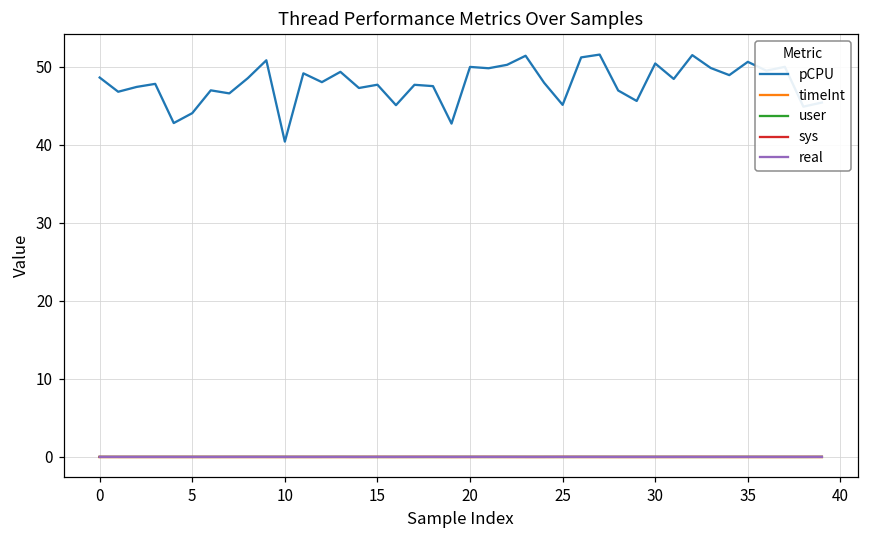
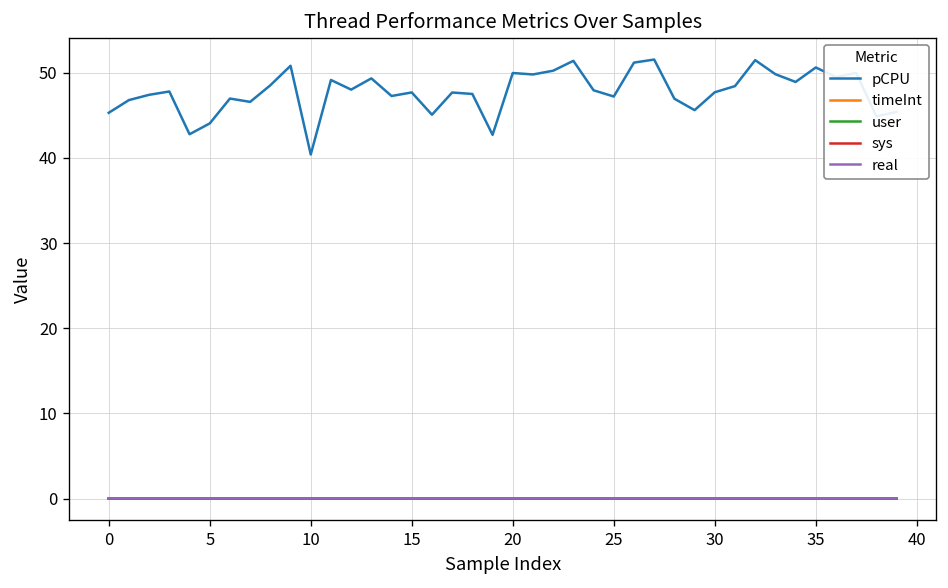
  {
    "pCPU": {
-     "0": 49,
+     "0": 45,
      "5": 44,
      "10": 40,
      "15": 48,
      "20": 50,
-     "25": 45,
-     "30": 50,
+     "25": 47,
+     "30": 48,
      "35": 51
    },
    "real": {
      "0": 0,
      "5": 0,
      "10": 0,
      "15": 0,
      "20": 0,
      "25": 0,
      "30": 0,
      "35": 0
    }
  }
